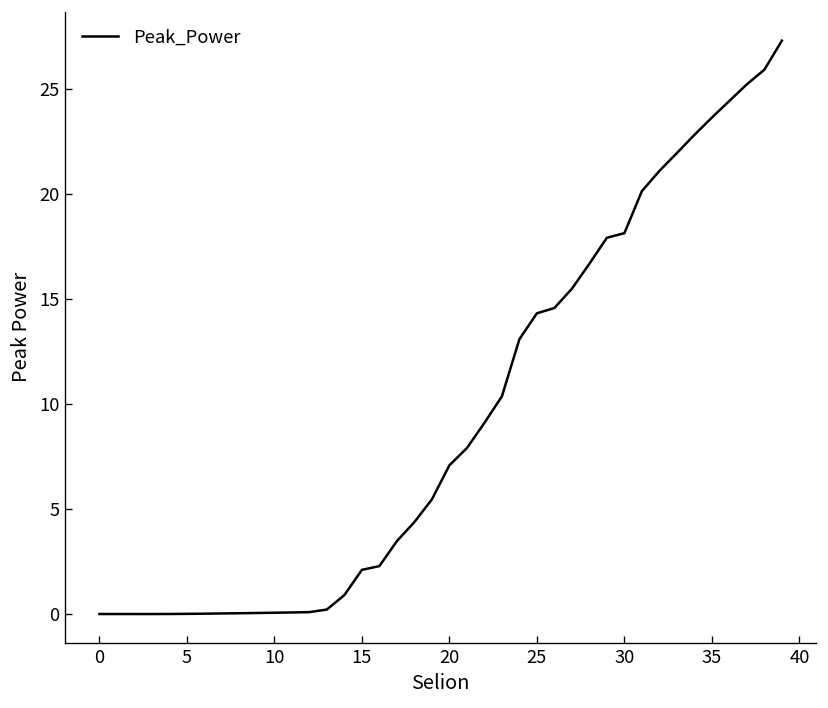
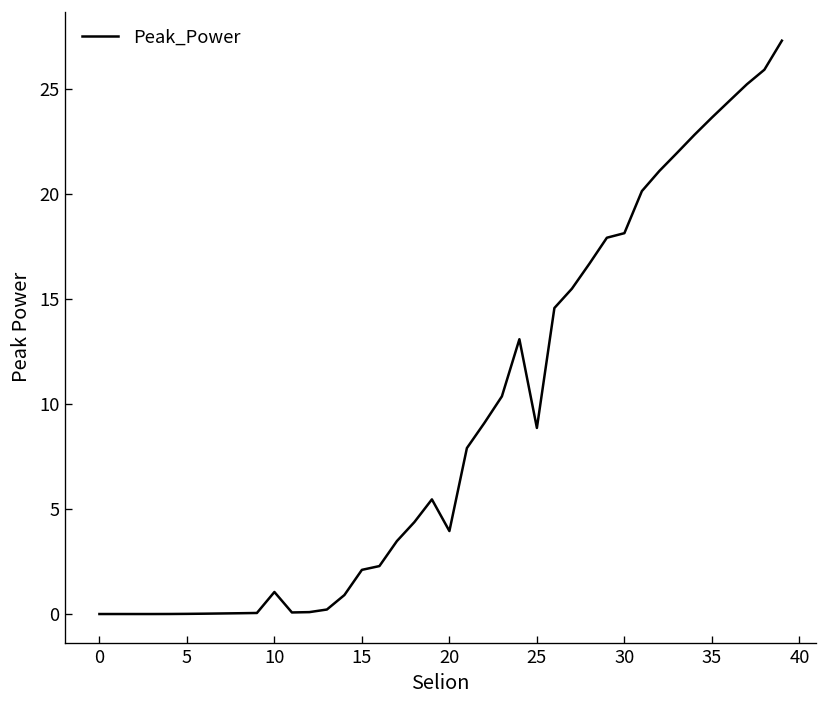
  {
    "0": 0.0,
    "5": 0.0,
-   "10": 0.1,
+   "10": 1.1,
    "15": 2.1,
-   "20": 7.1,
-   "25": 14.3,
+   "20": 4.0,
+   "25": 8.9,
    "30": 18.2,
    "35": 23.7
  }
